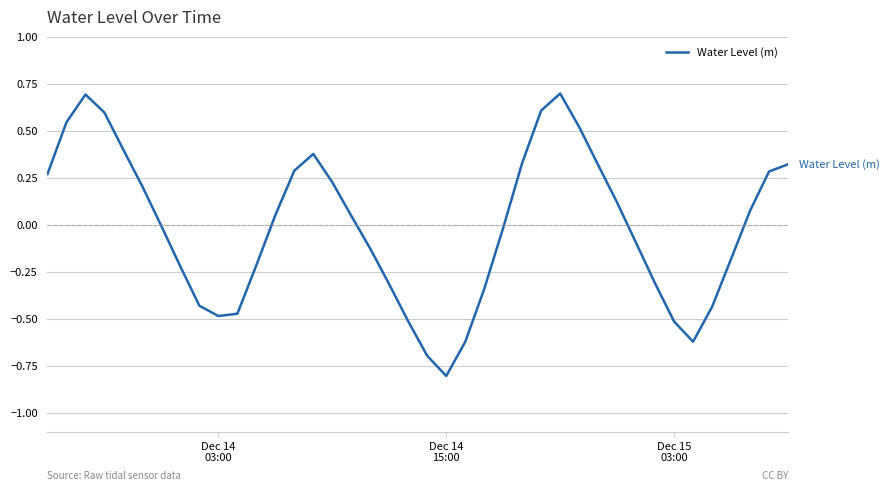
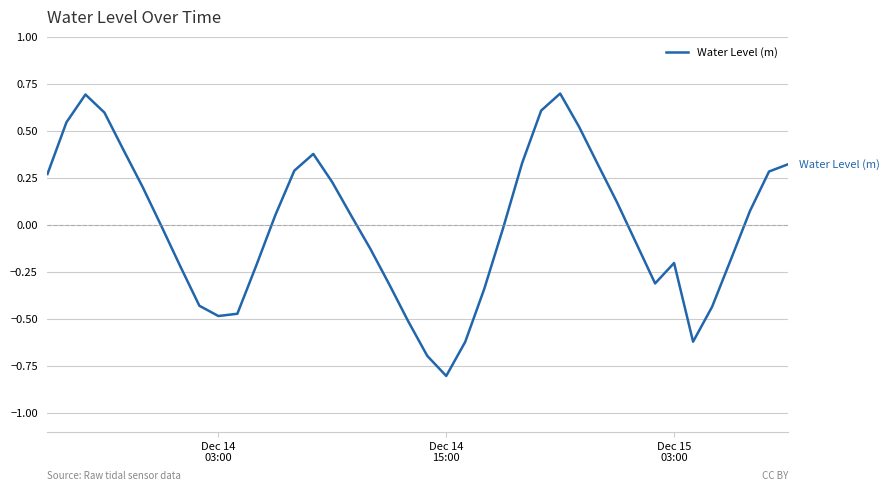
  {
    "Dec 14 03:00": -0.49,
    "Dec 14 15:00": -0.80,
-   "Dec 15 03:00": -0.51
+   "Dec 15 03:00": -0.20
  }
